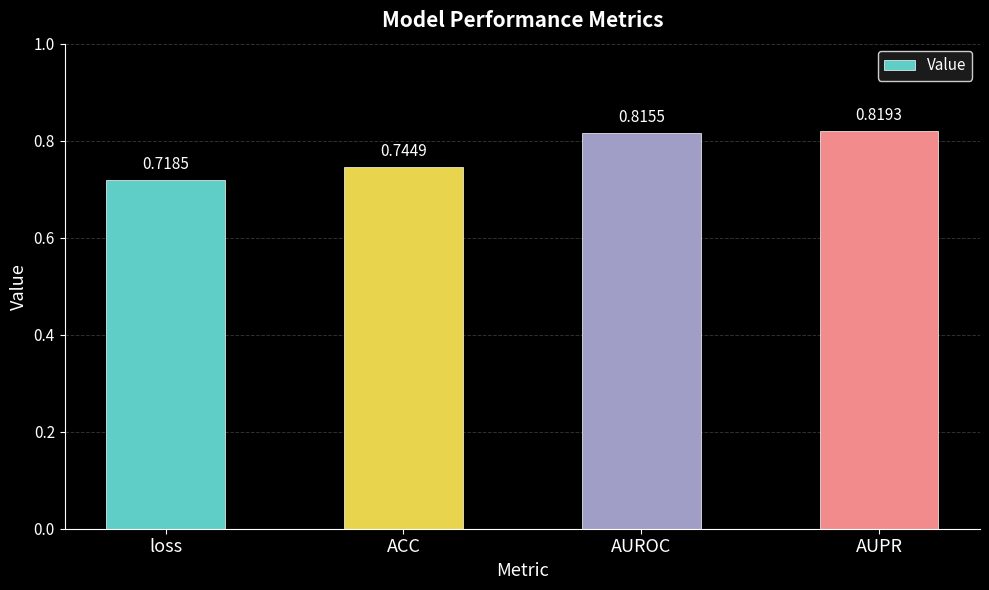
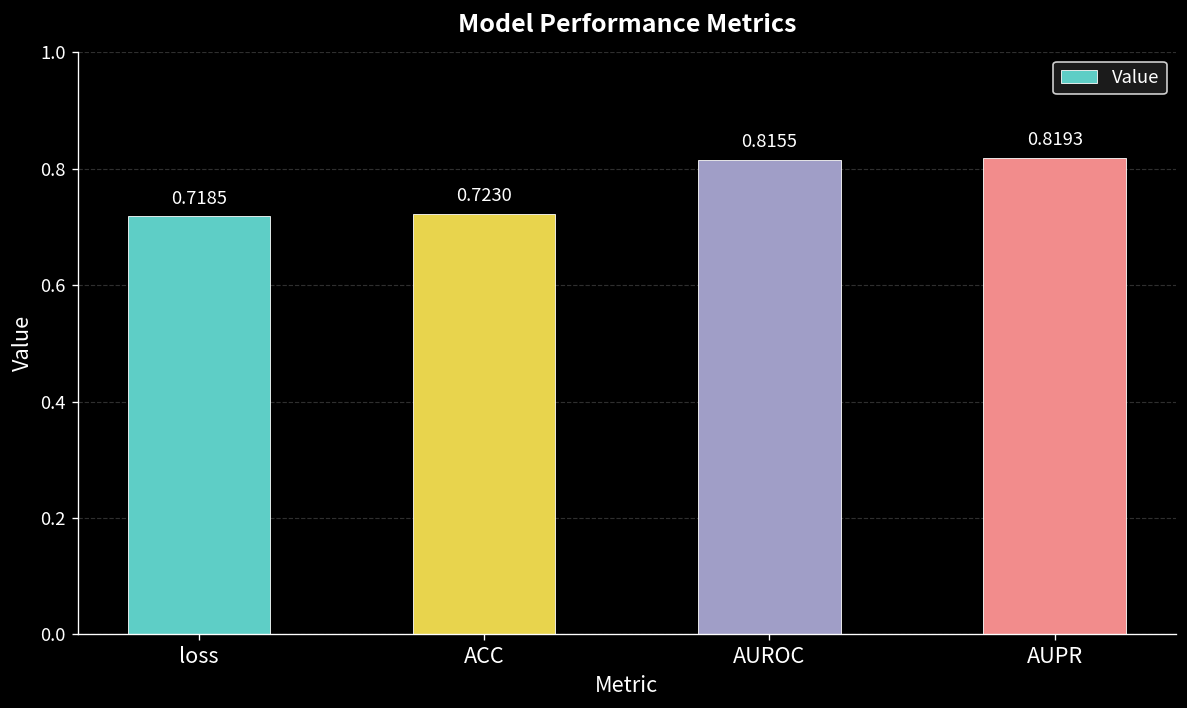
  {
    "loss": 0.7185,
-   "ACC": 0.7449,
+   "ACC": 0.7230,
    "AUROC": 0.8155,
    "AUPR": 0.8193
  }
